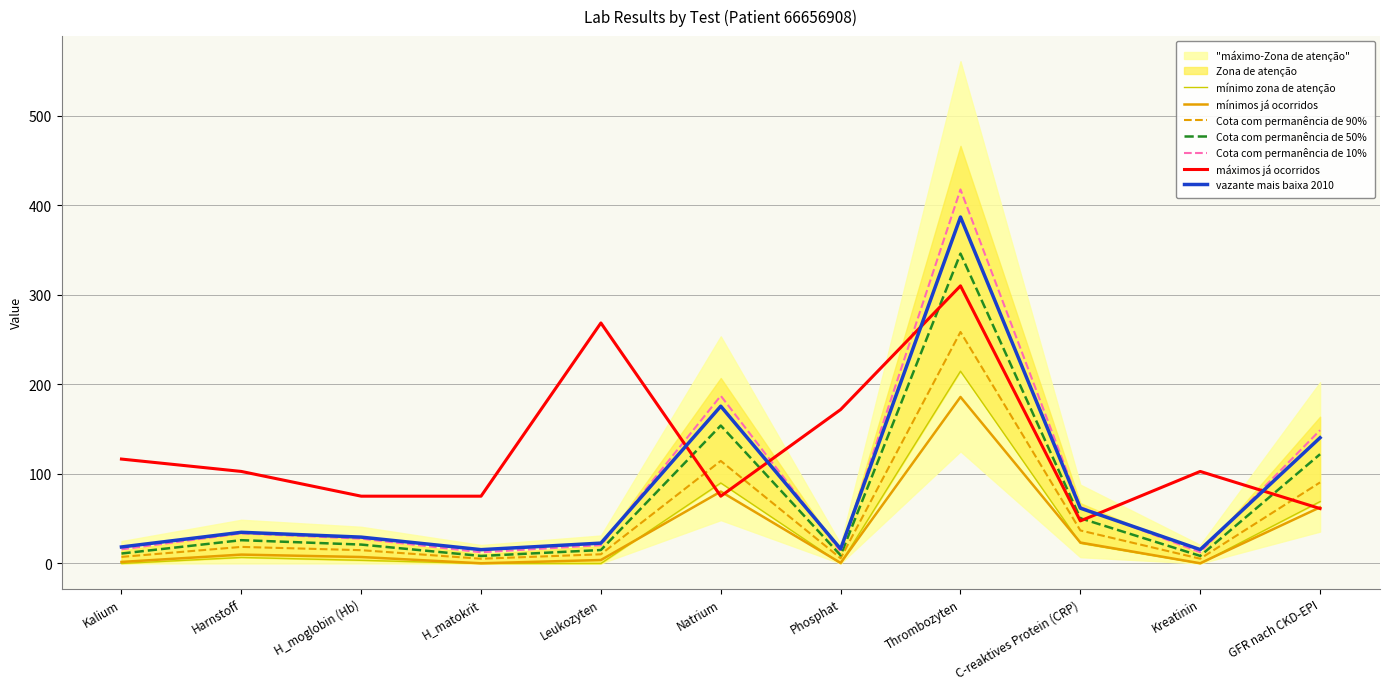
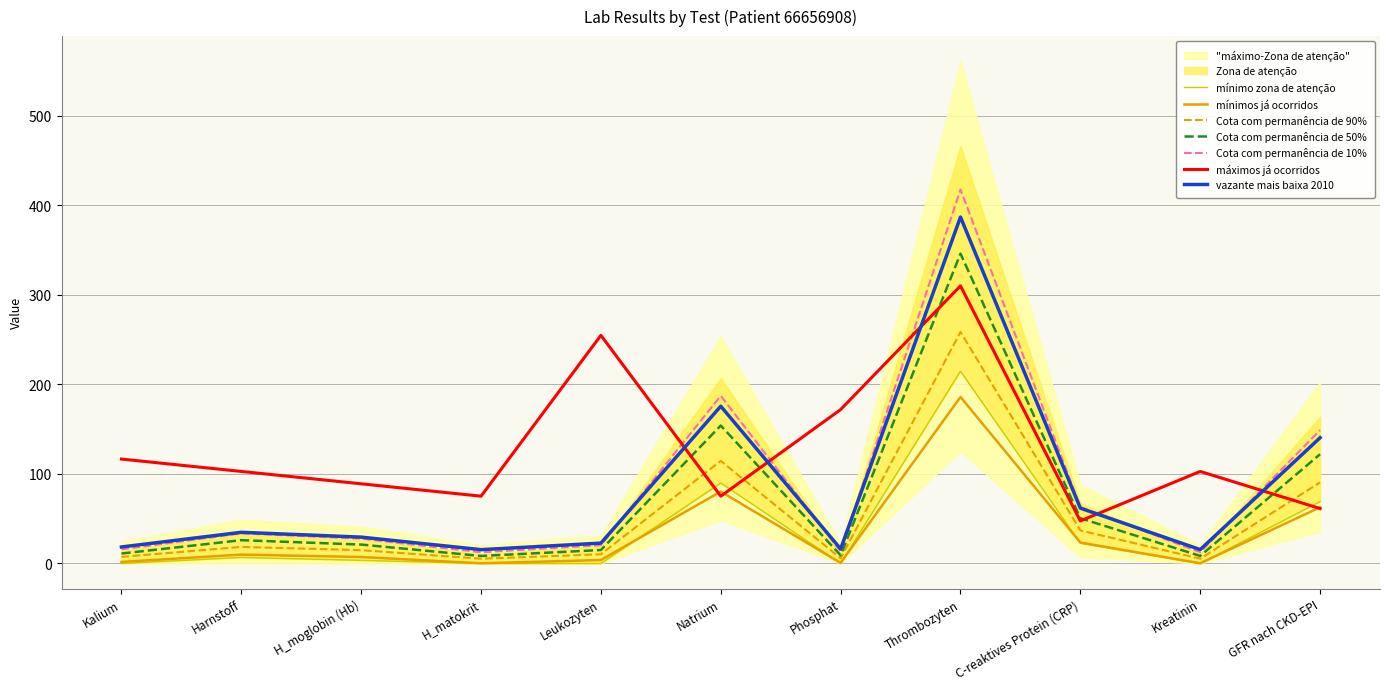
  {
    "\"máximo-Zona de atenção\"": {
      "Kalium": 20,
      "Harnstoff": 50,
      "H_moglobin (Hb)": 40,
      "H_matokrit": 20,
      "Leukozyten": 30,
      "Phosphat": 20,
      "Kreatinin": 20
    },
    "Cota com permanência de 50%": {
      "Kalium": 10,
      "Harnstoff": 30,
      "H_moglobin (Hb)": 20,
      "Leukozyten": 20,
      "Natrium": 150,
      "Thrombozyten": 350,
      "C-reaktives Protein (CRP)": 50,
      "GFR nach CKD-EPI": 120
    },
    "Cota com permanência de 10%": {
      "Natrium": 190,
      "Thrombozyten": 420,
      "GFR nach CKD-EPI": 150
    },
    "máximos já ocorridos": {
      "Kalium": 120,
      "Harnstoff": 100,
-     "H_moglobin (Hb)": 80,
+     "H_moglobin (Hb)": 90,
      "H_matokrit": 80,
-     "Leukozyten": 270,
+     "Leukozyten": 250,
      "Natrium": 80,
      "Phosphat": 170,
      "Thrombozyten": 310,
      "C-reaktives Protein (CRP)": 50,
      "Kreatinin": 100
    },
    "vazante mais baixa 2010": {
      "H_matokrit": 20,
      "Natrium": 180,
      "Phosphat": 20,
      "Thrombozyten": 390,
      "Kreatinin": 20,
      "GFR nach CKD-EPI": 140
    }
  }
